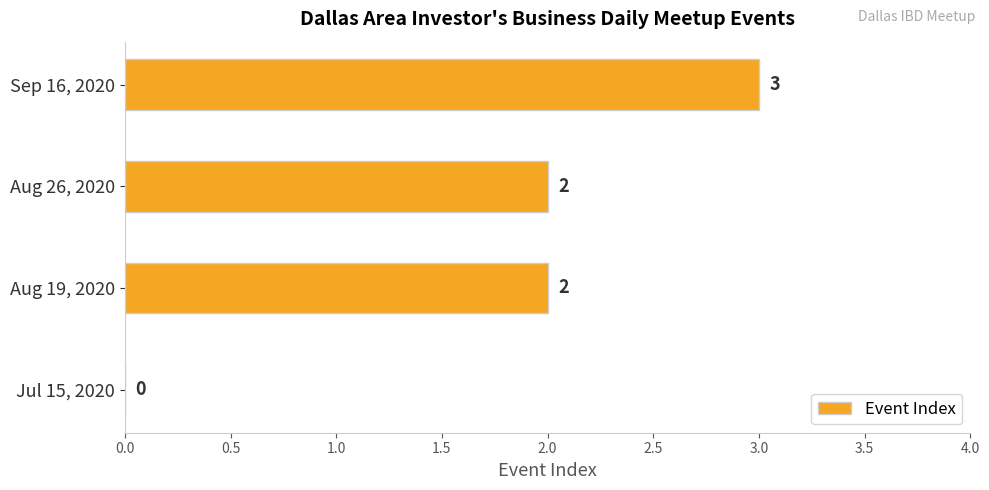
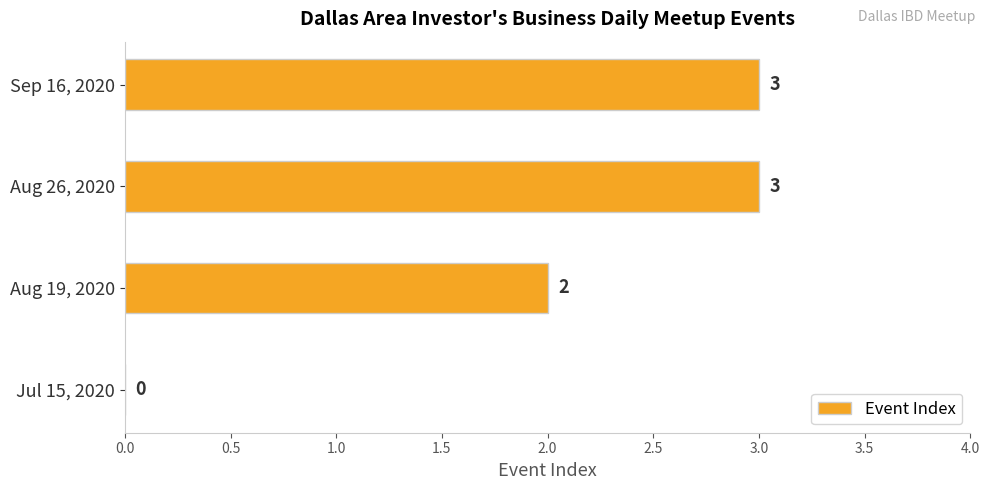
  {
    "Sep 16, 2020": 3,
-   "Aug 26, 2020": 2,
+   "Aug 26, 2020": 3,
    "Aug 19, 2020": 2,
    "Jul 15, 2020": 0
  }
